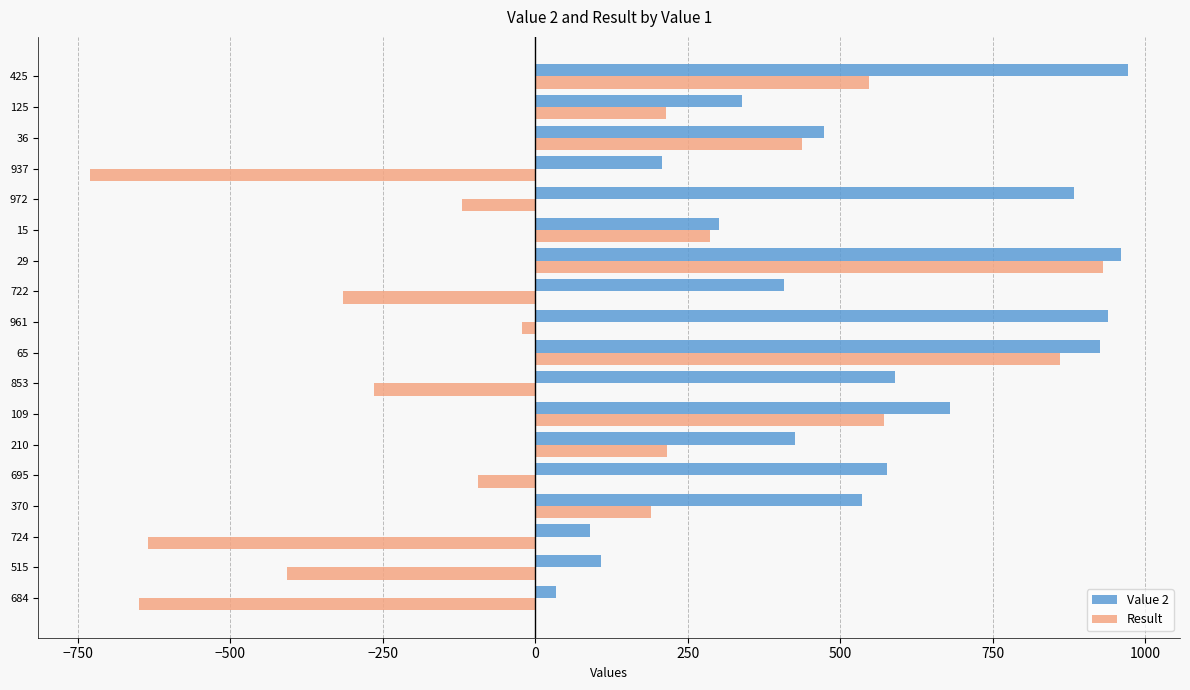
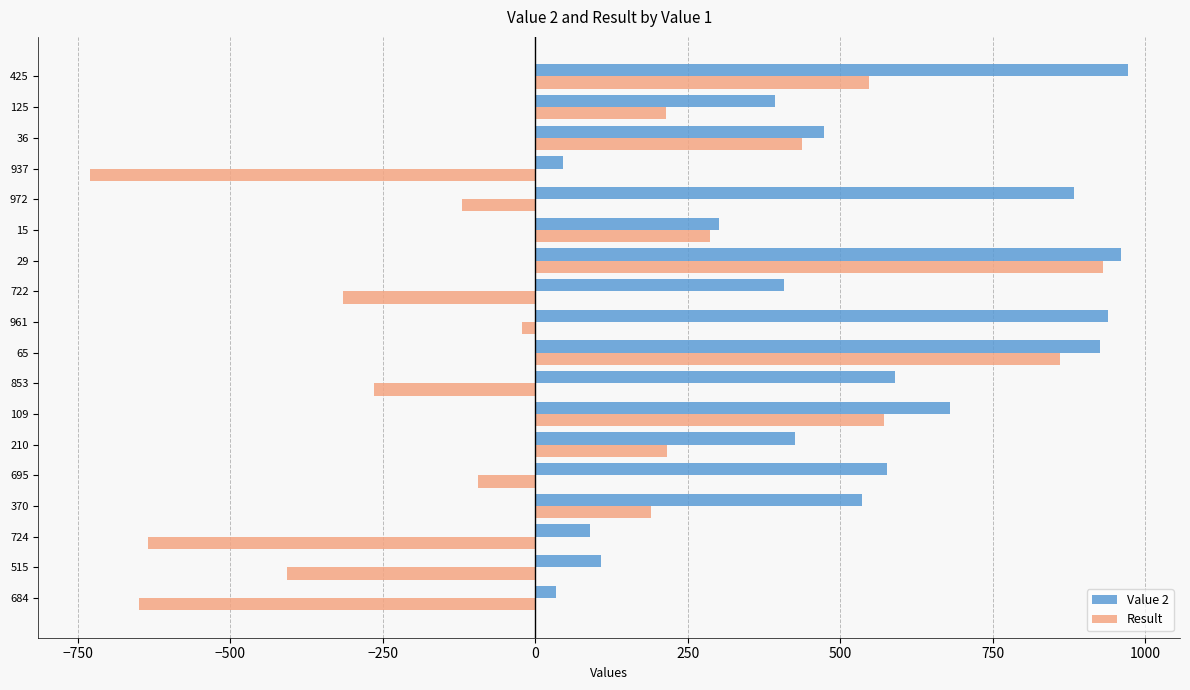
  {
    "Value 2": {
      "425": 970,
-     "125": 340,
+     "125": 390,
      "36": 470,
-     "937": 210,
+     "937": 50,
      "972": 880,
      "15": 300,
      "29": 960,
      "722": 410,
      "961": 940,
      "65": 930,
      "853": 590,
      "109": 680,
      "210": 430,
      "695": 580,
      "370": 540,
      "724": 90,
      "515": 110,
      "684": 30
    },
    "Result": {
      "425": 550,
      "125": 210,
      "36": 440,
      "937": -730,
      "972": -120,
      "15": 290,
      "29": 930,
      "722": -320,
      "961": -20,
      "65": 860,
      "853": -260,
      "109": 570,
      "210": 220,
      "695": -90,
      "370": 190,
      "724": -640,
      "515": -410,
      "684": -650
    }
  }
